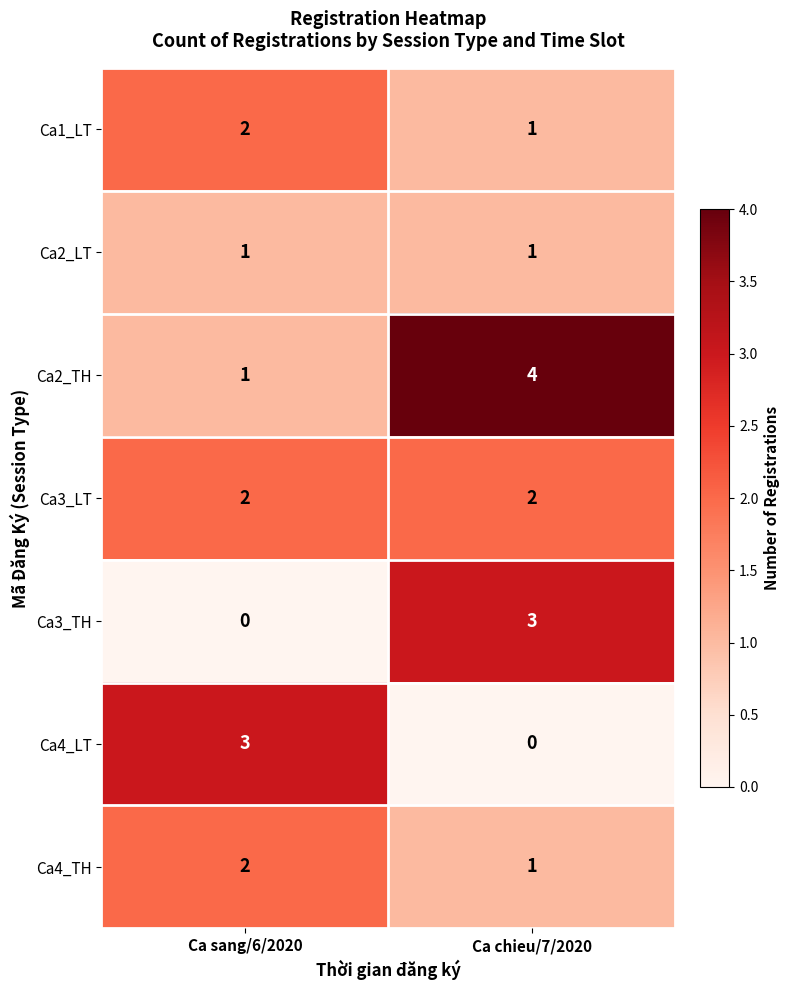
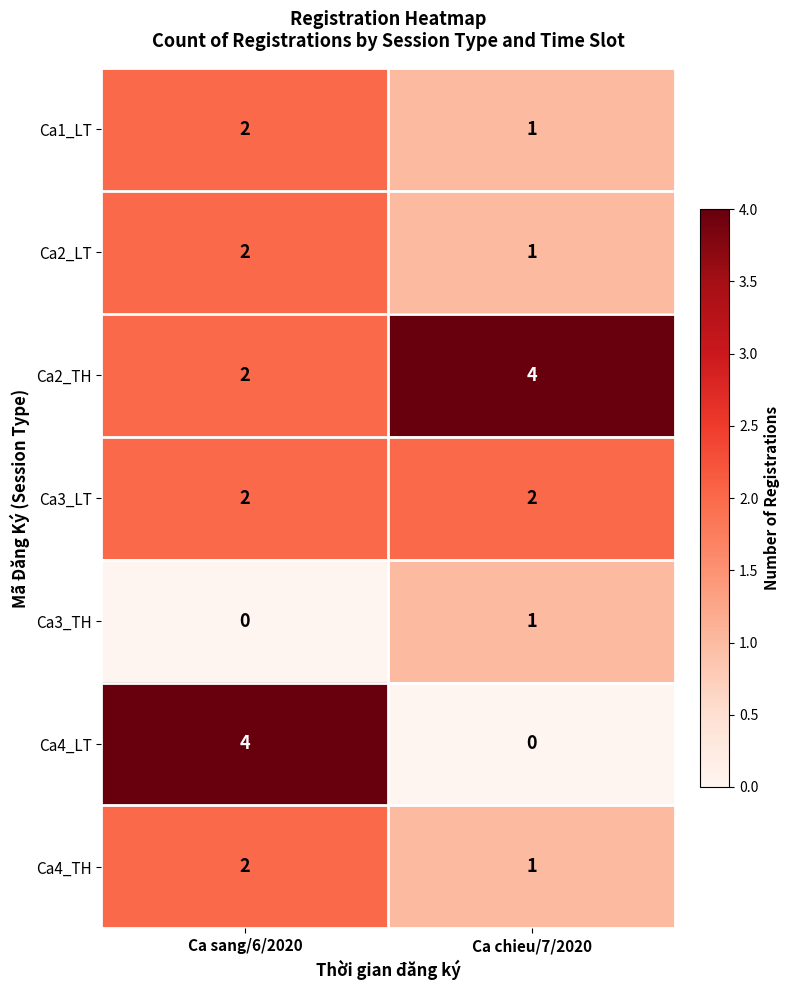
  {
    "Ca1_LT": {
      "Ca sang/6/2020": 2,
      "Ca chieu/7/2020": 1
    },
    "Ca2_LT": {
-     "Ca sang/6/2020": 1,
+     "Ca sang/6/2020": 2,
      "Ca chieu/7/2020": 1
    },
    "Ca2_TH": {
-     "Ca sang/6/2020": 1,
+     "Ca sang/6/2020": 2,
      "Ca chieu/7/2020": 4
    },
    "Ca3_LT": {
      "Ca sang/6/2020": 2,
      "Ca chieu/7/2020": 2
    },
    "Ca3_TH": {
      "Ca sang/6/2020": 0,
-     "Ca chieu/7/2020": 3
+     "Ca chieu/7/2020": 1
    },
    "Ca4_LT": {
-     "Ca sang/6/2020": 3,
+     "Ca sang/6/2020": 4,
      "Ca chieu/7/2020": 0
    },
    "Ca4_TH": {
      "Ca sang/6/2020": 2,
      "Ca chieu/7/2020": 1
    }
  }
